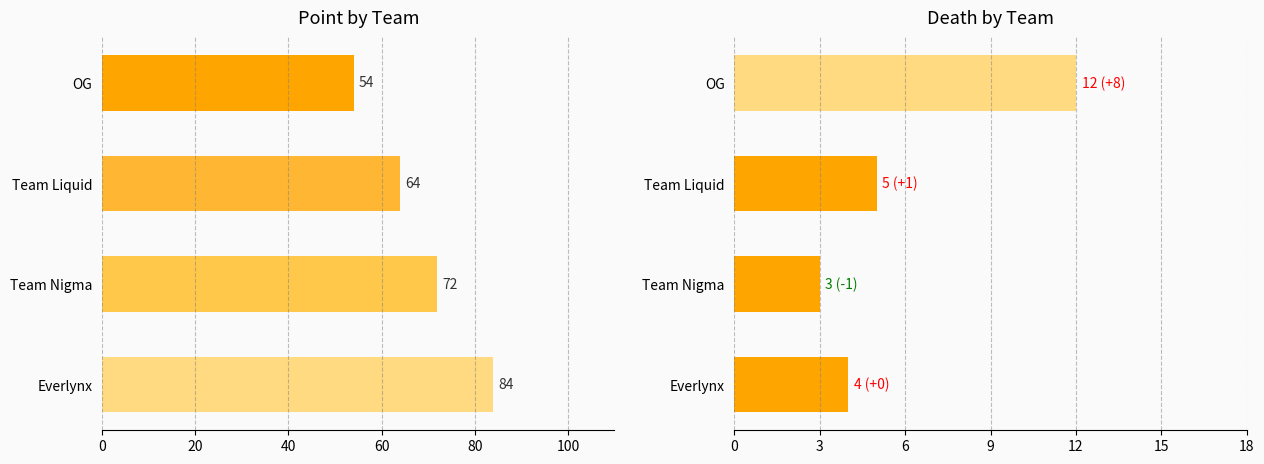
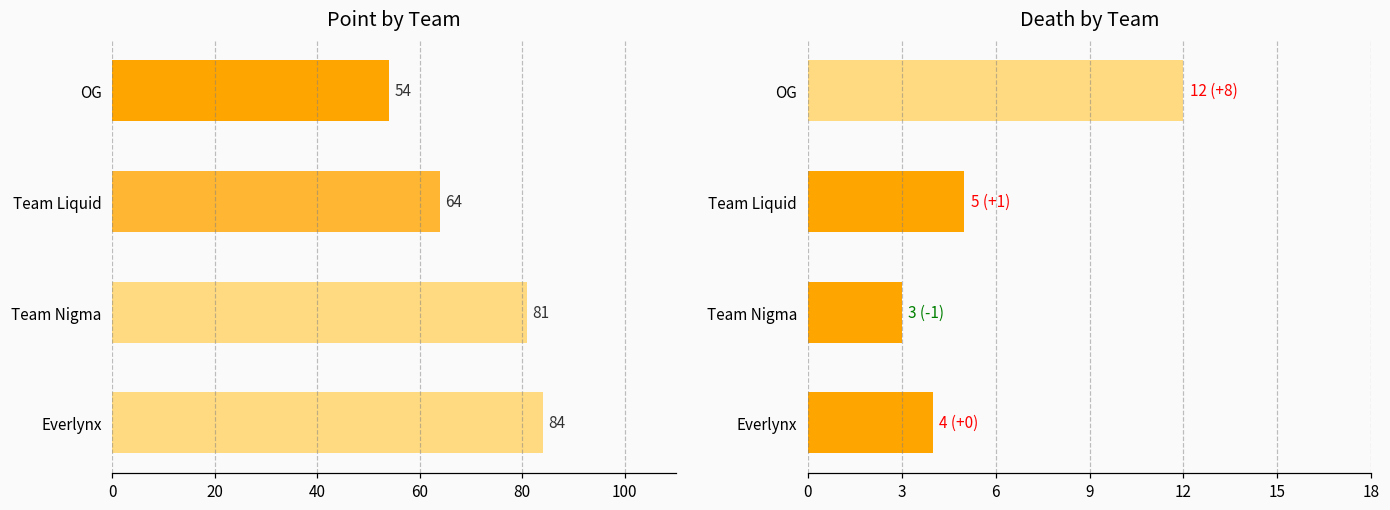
  {
    "Point by Team": {
      "OG": 54,
      "Team Liquid": 64,
-     "Team Nigma": 72,
+     "Team Nigma": 81,
      "Everlynx": 84
    },
    "Death by Team": {
      "OG": 12,
      "Team Liquid": 5,
      "Team Nigma": 3,
      "Everlynx": 4
    }
  }
